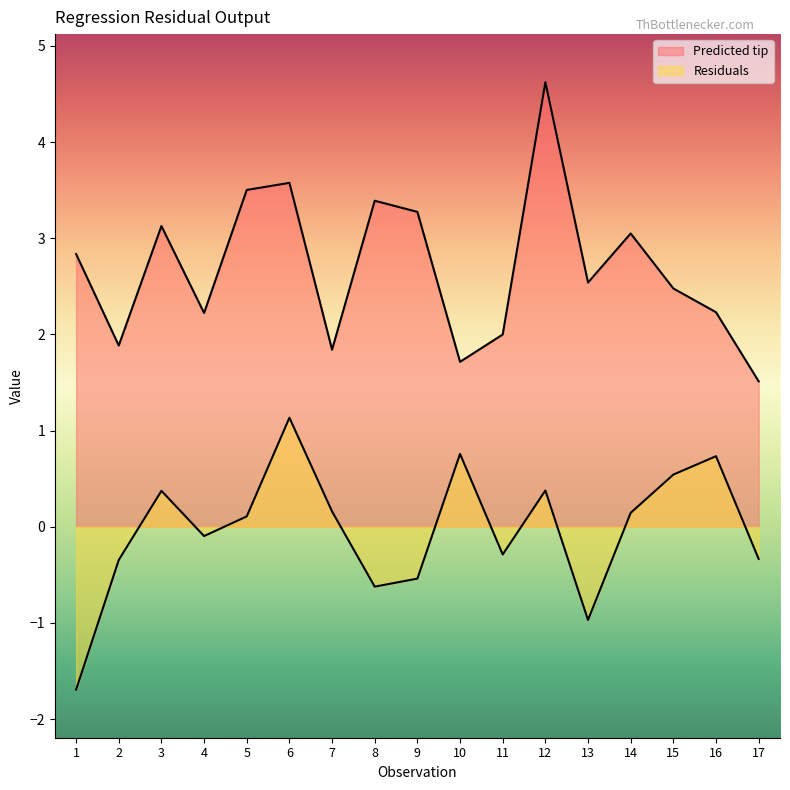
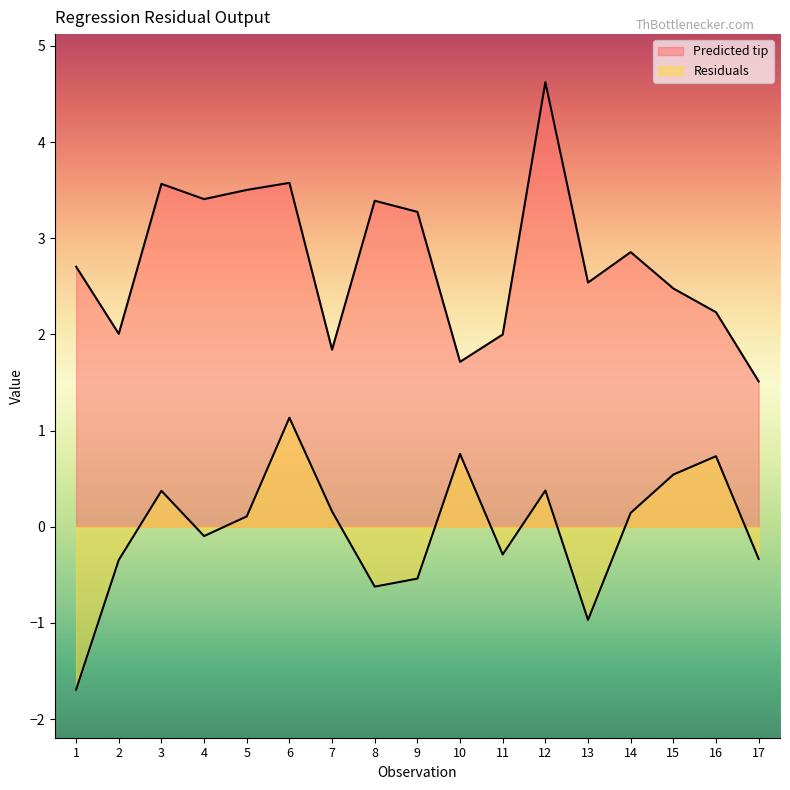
  {
    "Predicted tip": {
-     "1": 2.8,
-     "2": 1.9,
-     "3": 3.1,
-     "4": 2.2,
+     "1": 2.7,
+     "2": 2.0,
+     "3": 3.6,
+     "4": 3.4,
      "5": 3.5,
      "6": 3.6,
      "7": 1.8,
      "8": 3.4,
      "9": 3.3,
      "10": 1.7,
      "11": 2.0,
      "12": 4.6,
      "13": 2.5,
-     "14": 3.0,
+     "14": 2.9,
      "15": 2.5,
      "16": 2.2,
      "17": 1.5
    }
  }
